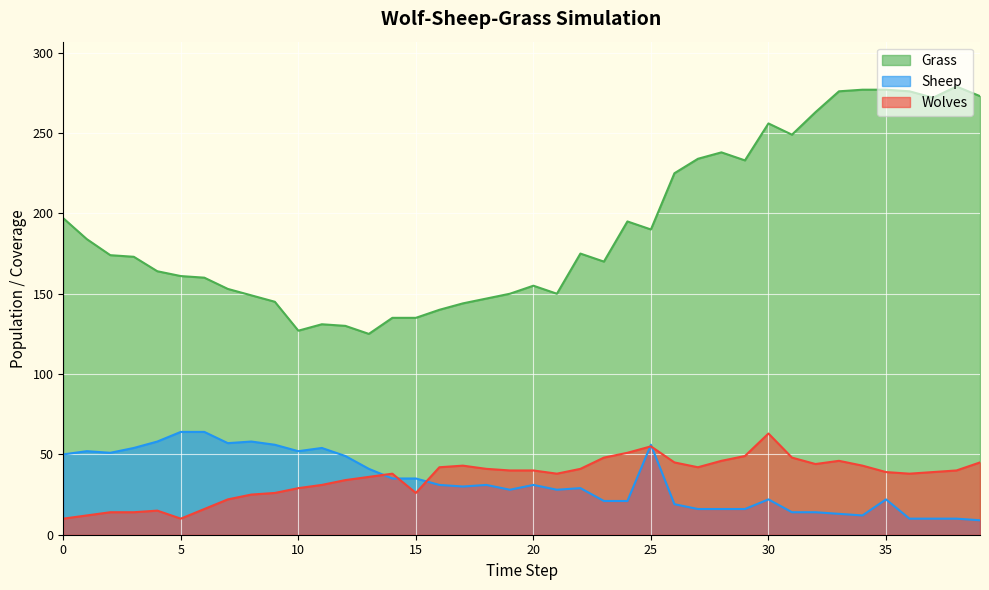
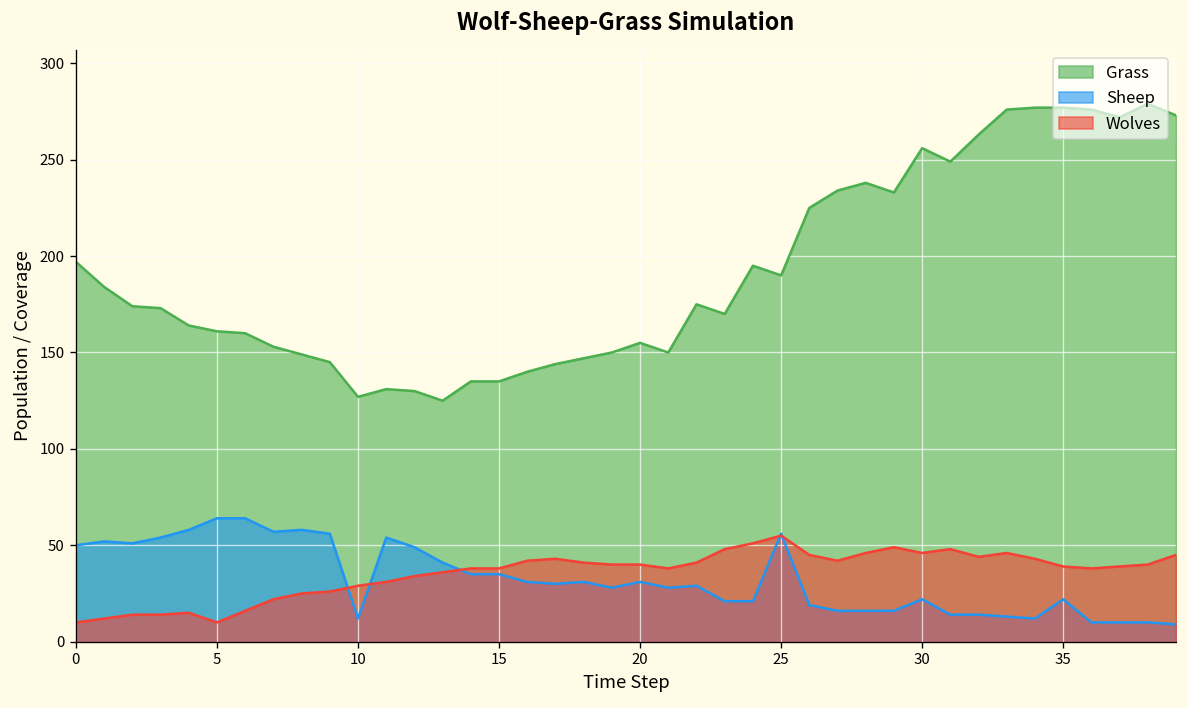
  {
    "Grass": {
      "0": 197,
      "5": 161,
      "10": 127,
      "15": 135,
      "20": 155,
      "25": 190,
      "30": 256
    },
    "Sheep": {
      "0": 50,
      "5": 64,
-     "10": 52,
+     "10": 12,
      "15": 35,
      "20": 31,
      "30": 22,
      "35": 22
    },
    "Wolves": {
      "0": 10,
      "5": 10,
      "10": 29,
-     "15": 26,
+     "15": 38,
      "20": 40,
-     "30": 63,
+     "30": 46,
      "35": 39
    }
  }
